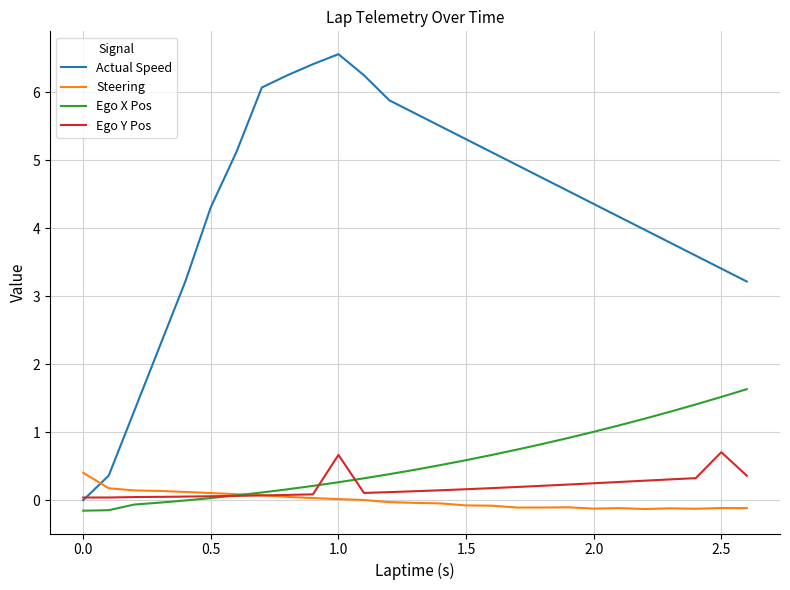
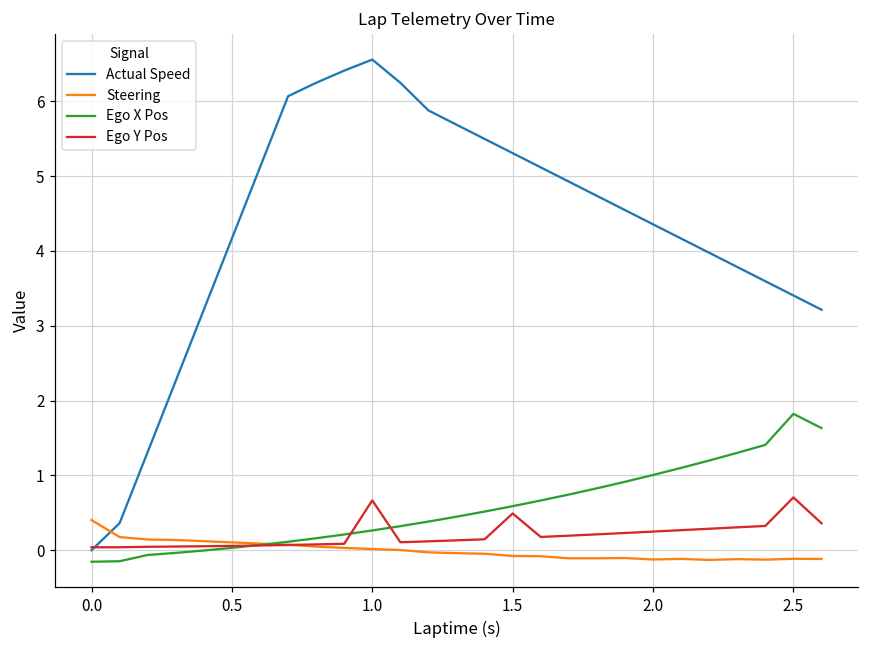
  {
    "Actual Speed": {
      "0.0": 0.0,
-     "0.5": 4.3,
+     "0.5": 4.2,
      "1.0": 6.6,
      "1.5": 5.3,
      "2.0": 4.4,
      "2.5": 3.4
    },
    "Steering": {
      "0.0": 0.4,
      "0.5": 0.1,
      "1.0": 0.0,
      "1.5": -0.1,
      "2.0": -0.1,
      "2.5": -0.1
    },
    "Ego X Pos": {
      "0.0": -0.2,
      "1.0": 0.3,
      "1.5": 0.6,
      "2.0": 1.0,
-     "2.5": 1.5
+     "2.5": 1.8
    },
    "Ego Y Pos": {
      "0.0": 0.0,
      "1.0": 0.7,
-     "1.5": 0.2,
+     "1.5": 0.5,
      "2.0": 0.2,
      "2.5": 0.7
    }
  }
